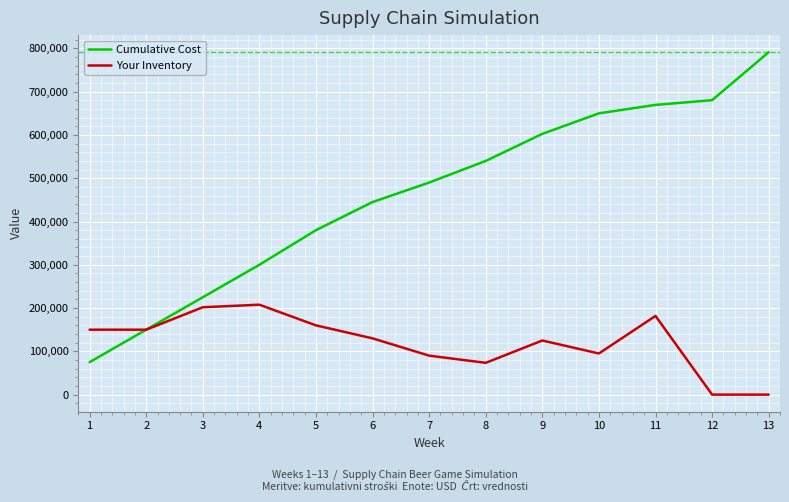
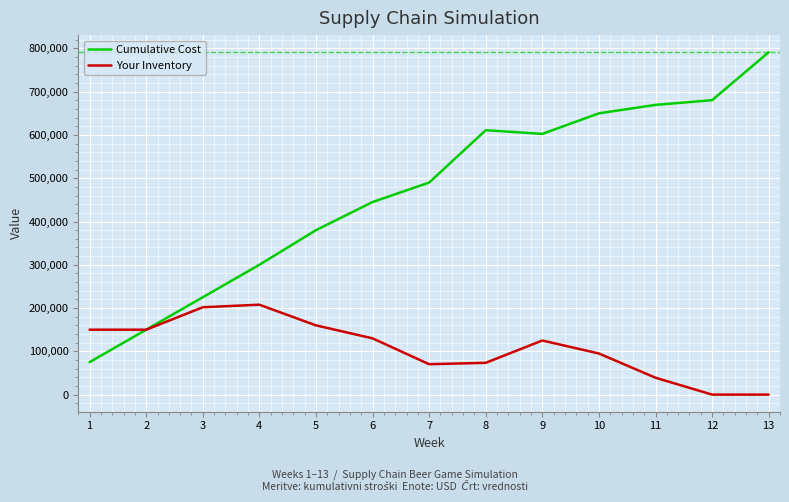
  {
    "Cumulative Cost": {
      "1": "80,000",
      "3": "230,000",
      "4": "300,000",
      "5": "380,000",
      "6": "450,000",
      "7": "490,000",
-     "8": "540,000",
+     "8": "610,000",
      "9": "600,000",
      "10": "650,000",
      "11": "670,000",
      "12": "680,000",
      "13": "790,000"
    },
    "Your Inventory": {
      "1": "150,000",
      "3": "200,000",
      "4": "210,000",
      "5": "160,000",
      "6": "130,000",
-     "7": "90,000",
+     "7": "70,000",
      "8": "70,000",
      "9": "130,000",
      "10": "100,000",
-     "11": "180,000",
+     "11": "40,000",
      "12": "0",
      "13": "0"
    }
  }
